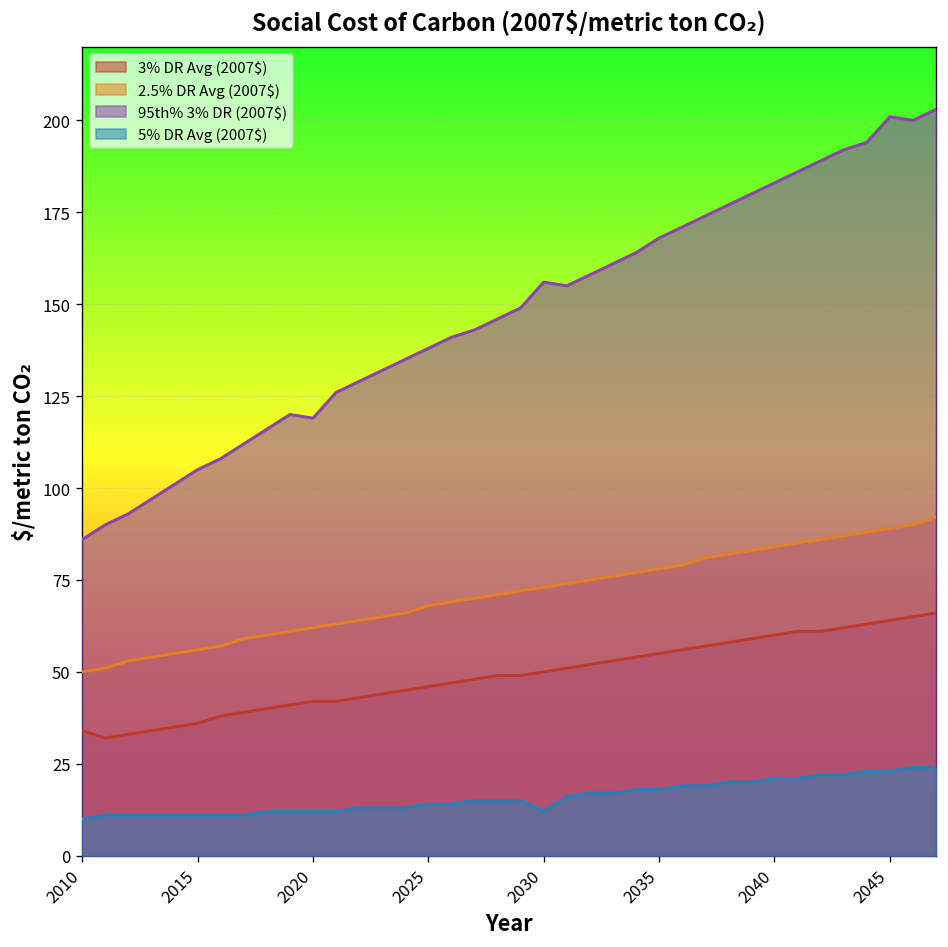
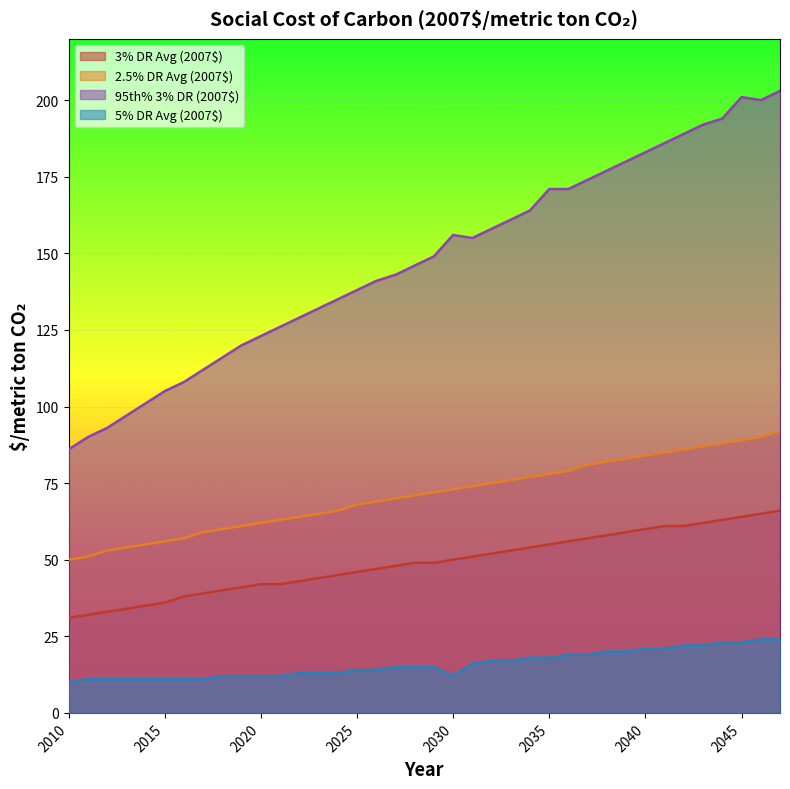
  {
    "3% DR Avg (2007$)": {
-     "2010": 34,
+     "2010": 31,
      "2015": 36,
      "2020": 42,
      "2025": 46,
      "2030": 50,
      "2035": 55,
      "2040": 60,
      "2045": 64
    },
    "2.5% DR Avg (2007$)": {
      "2010": 50,
      "2015": 56,
      "2020": 62,
      "2025": 68,
      "2030": 73,
      "2035": 78,
      "2040": 84,
      "2045": 89
    },
    "95th% 3% DR (2007$)": {
      "2010": 86,
      "2015": 105,
-     "2020": 119,
+     "2020": 123,
      "2025": 138,
      "2030": 156,
-     "2035": 168,
+     "2035": 171,
      "2040": 183,
      "2045": 201
    },
    "5% DR Avg (2007$)": {
      "2010": 10,
      "2015": 11,
      "2020": 12,
      "2025": 14,
      "2030": 12,
      "2035": 18,
      "2040": 21,
      "2045": 23
    }
  }
